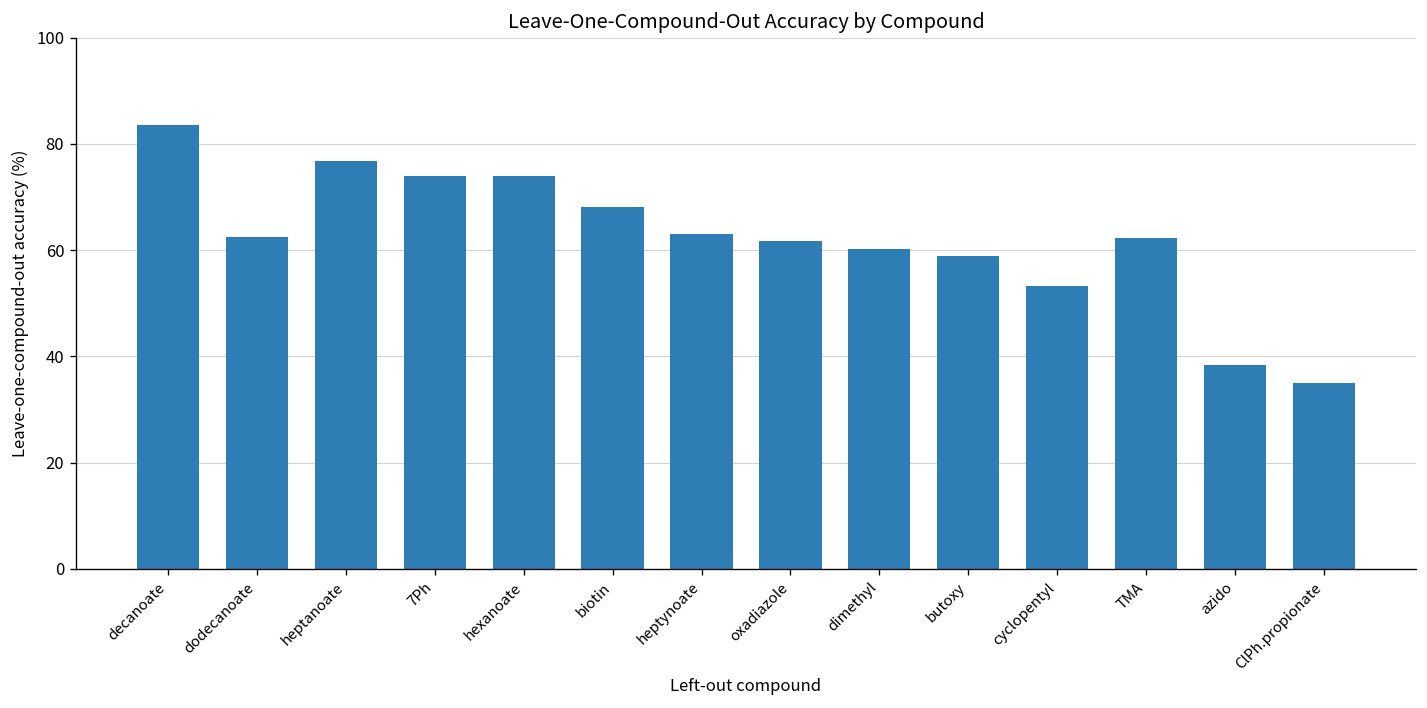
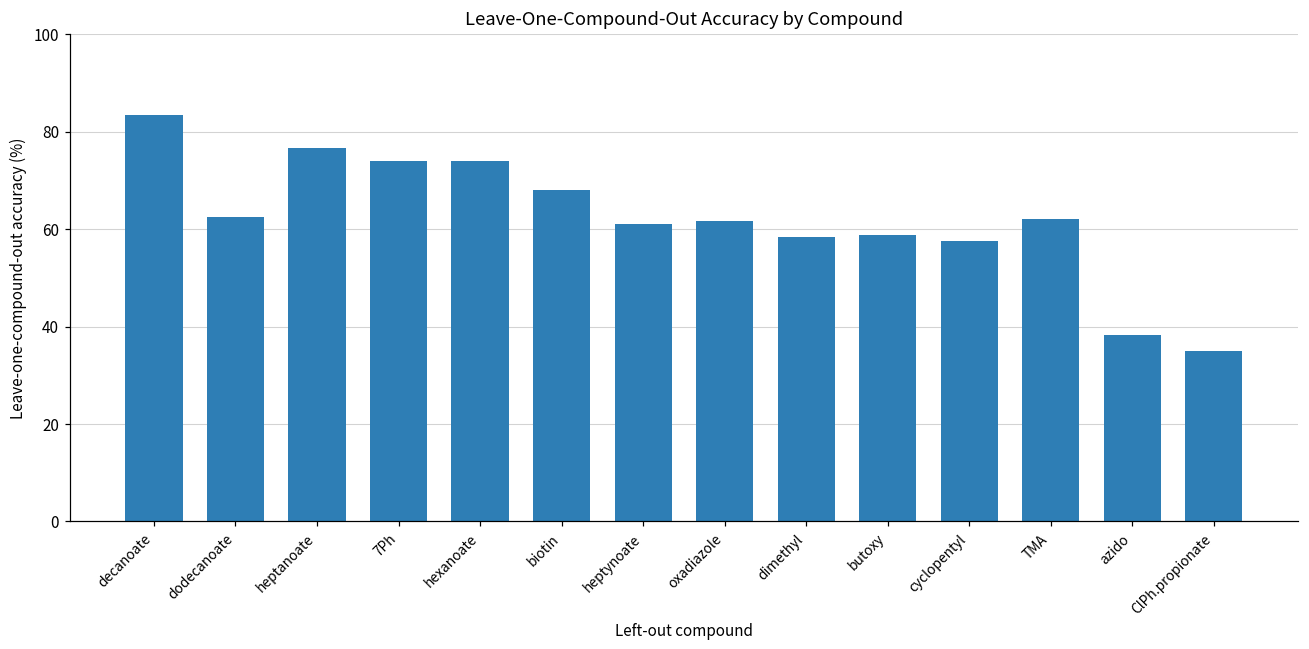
  {
    "decanoate": 84,
    "dodecanoate": 63,
    "heptanoate": 77,
    "7Ph": 74,
    "hexanoate": 74,
    "biotin": 68,
-   "heptynoate": 63,
+   "heptynoate": 61,
    "oxadiazole": 62,
-   "dimethyl": 60,
+   "dimethyl": 58,
    "butoxy": 59,
-   "cyclopentyl": 53,
+   "cyclopentyl": 58,
    "TMA": 62,
    "azido": 38,
    "ClPh.propionate": 35
  }
